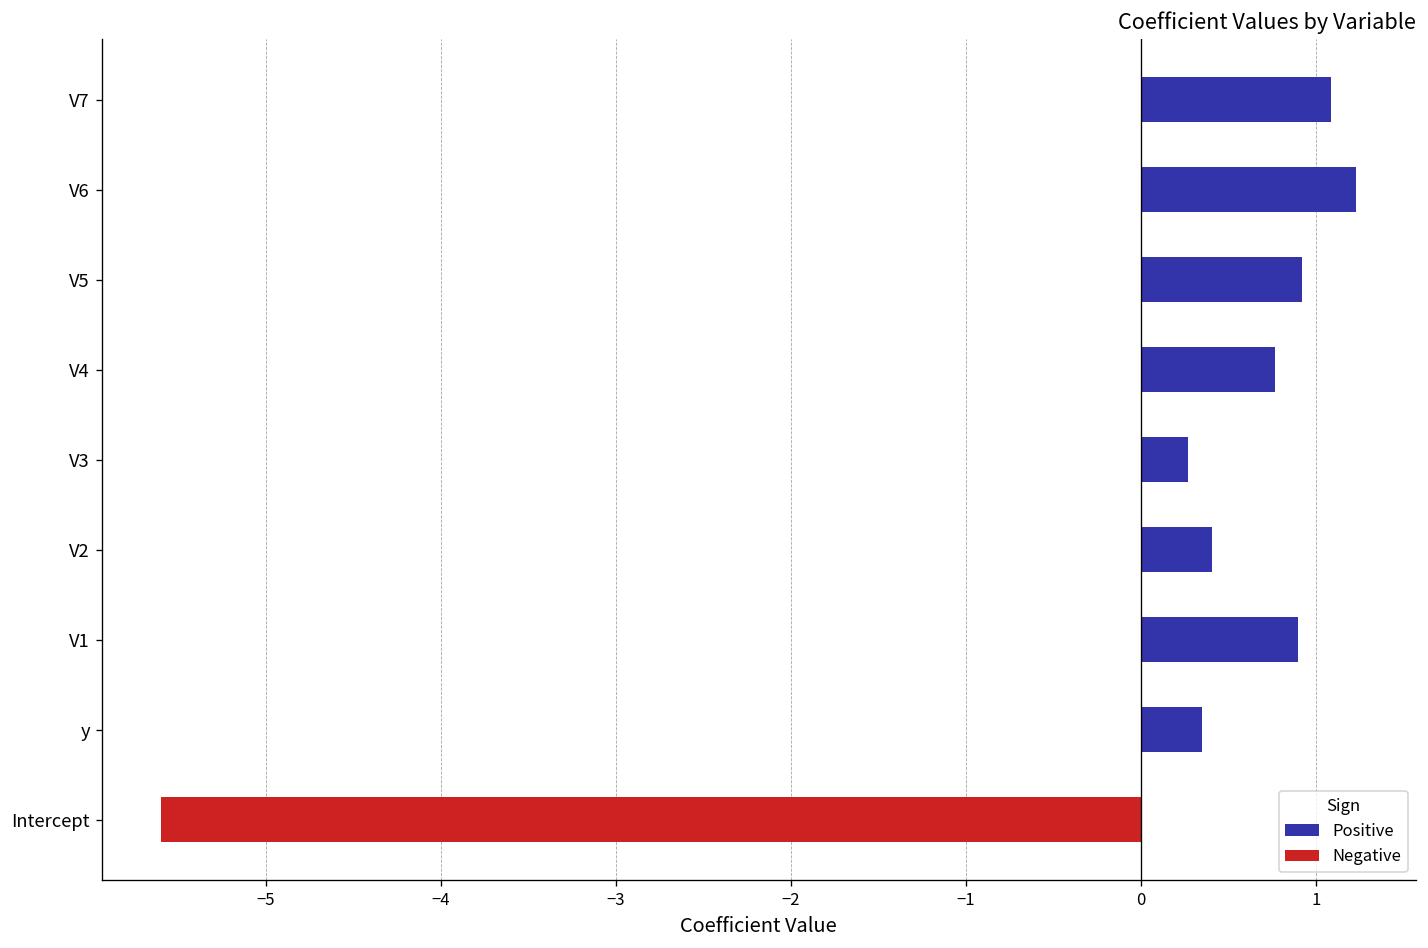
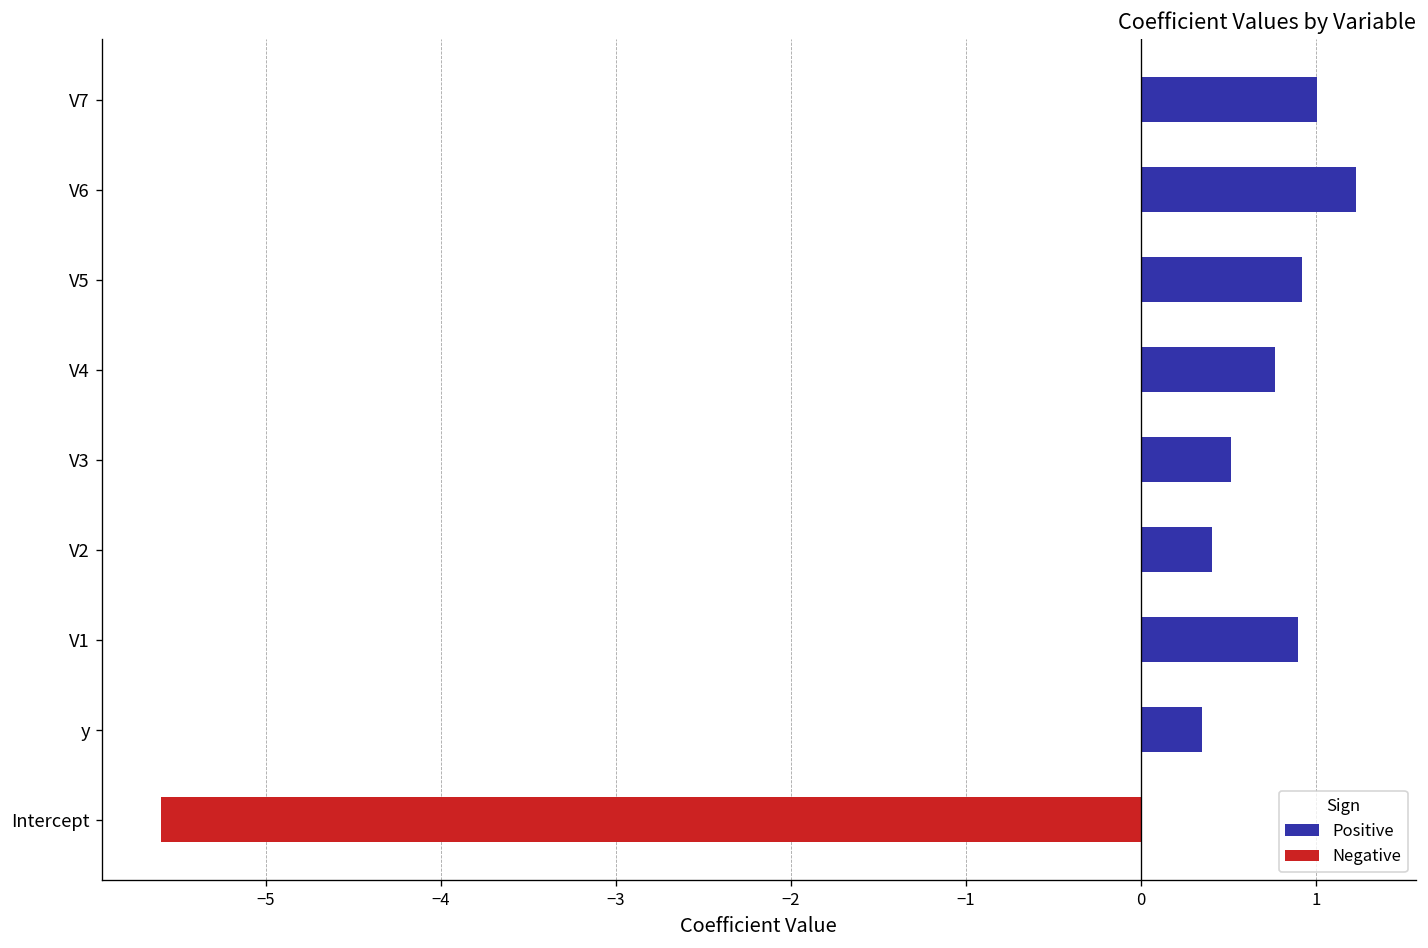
  {
-   "V7": 1.08,
+   "V7": 1.01,
    "V6": 1.23,
    "V5": 0.92,
    "V4": 0.77,
-   "V3": 0.27,
+   "V3": 0.52,
    "V2": 0.41,
    "V1": 0.90,
    "y": 0.35,
    "Intercept": -5.60
  }
